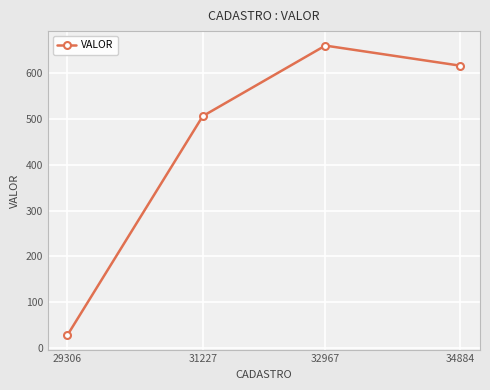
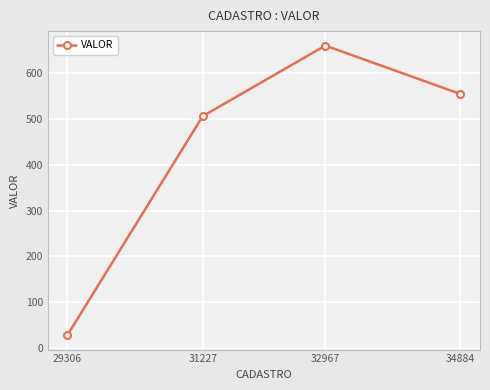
  {
    "29306": 30,
    "31227": 510,
    "32967": 660,
-   "34884": 620
+   "34884": 550
  }
